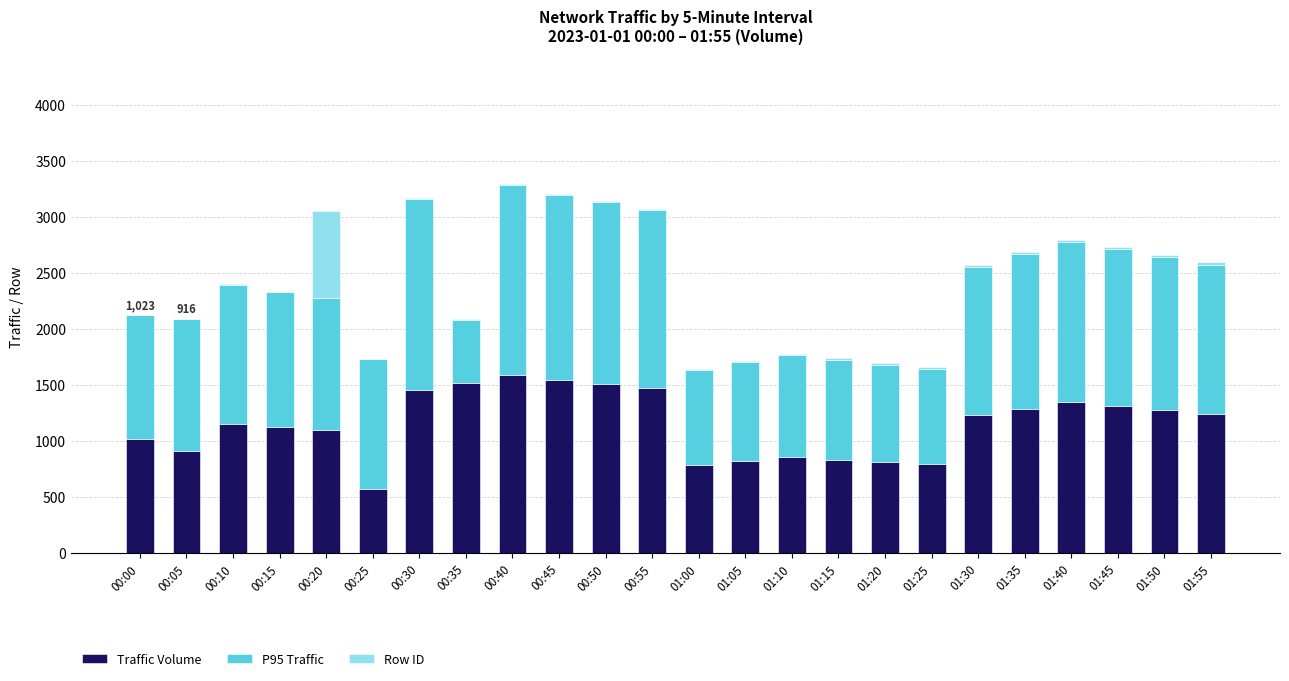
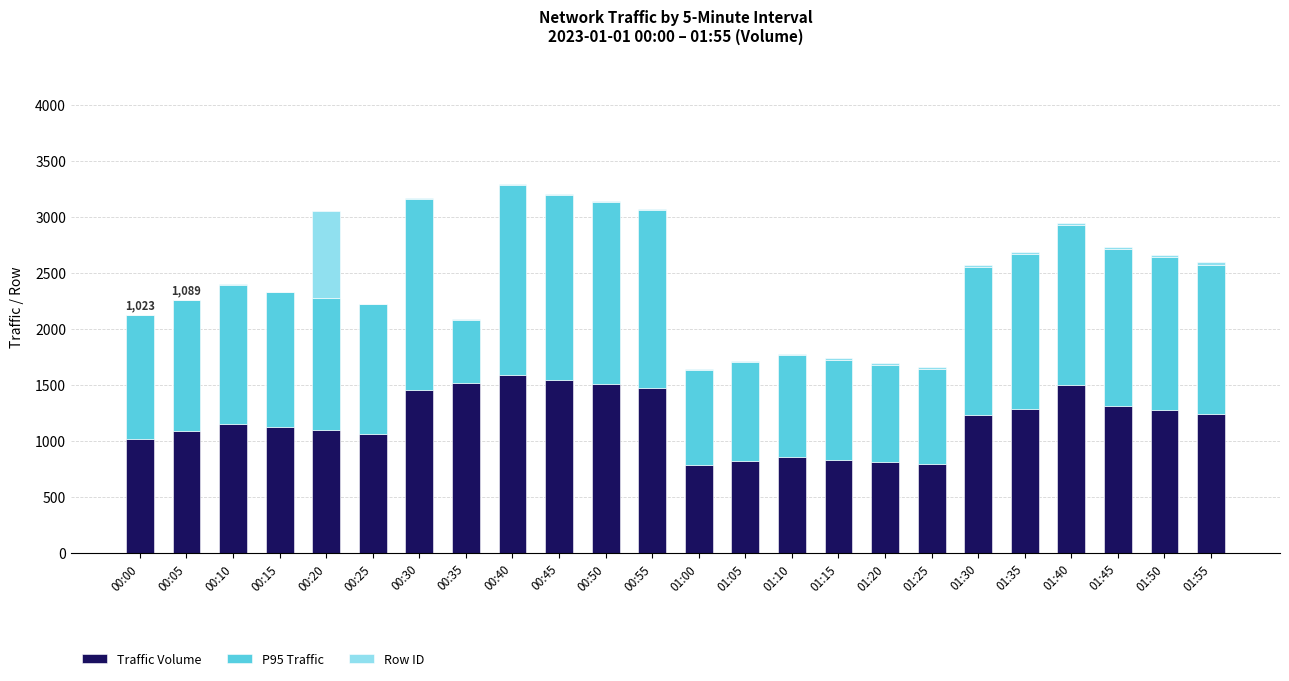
  {
    "Traffic Volume": {
-     "00:05": "916",
-     "00:25": "580",
-     "01:40": "1350"
+     "00:05": "1,089",
+     "00:25": "1070",
+     "01:40": "1500"
    },
    "P95 Traffic": {
      "00:10": "1240",
      "00:15": "1210",
      "00:20": "1180",
      "00:25": "1160",
      "00:30": "1710",
      "00:35": "560",
      "00:40": "1700",
      "00:45": "1650",
      "00:50": "1620",
      "00:55": "1590",
      "01:00": "850",
      "01:05": "880",
      "01:10": "910",
      "01:15": "890",
      "01:20": "870",
      "01:25": "850",
      "01:30": "1320",
      "01:35": "1380",
      "01:40": "1430",
      "01:45": "1400",
      "01:50": "1370",
      "01:55": "1330"
    },
    "Row ID": {
      "00:20": "780",
      "01:50": "20",
      "01:55": "20"
    }
  }
